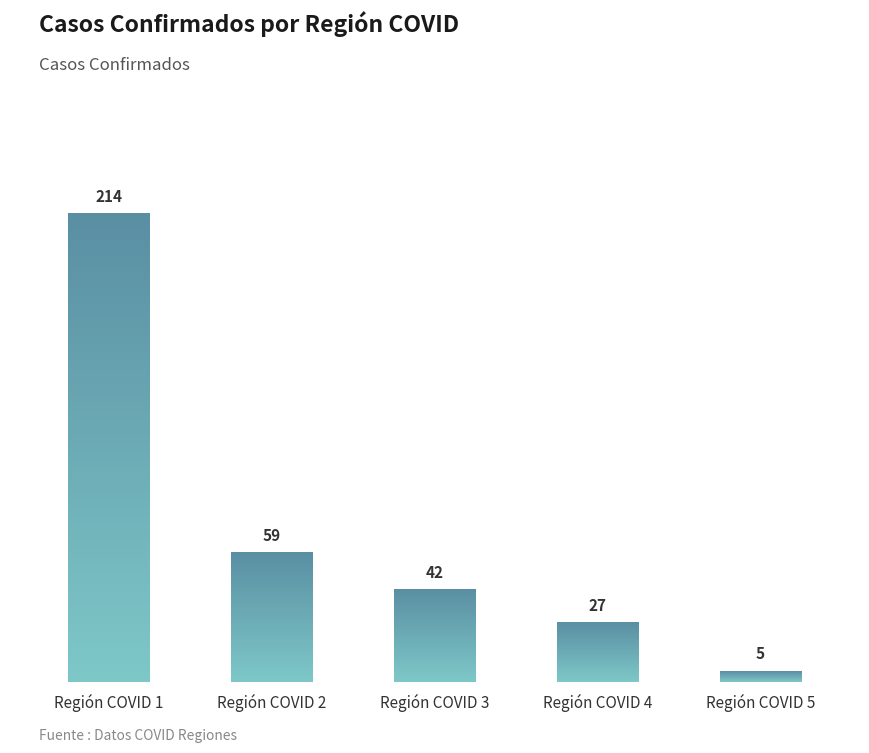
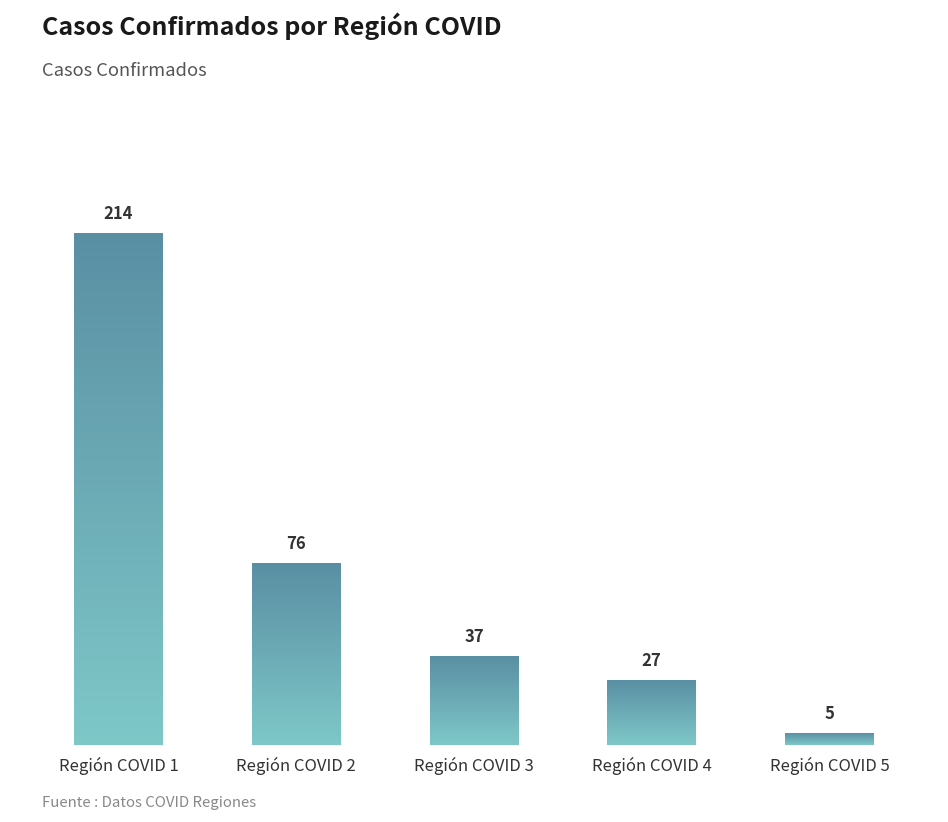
  {
    "Región COVID 1": 214,
-   "Región COVID 2": 59,
-   "Región COVID 3": 42,
+   "Región COVID 2": 76,
+   "Región COVID 3": 37,
    "Región COVID 4": 27,
    "Región COVID 5": 5
  }
